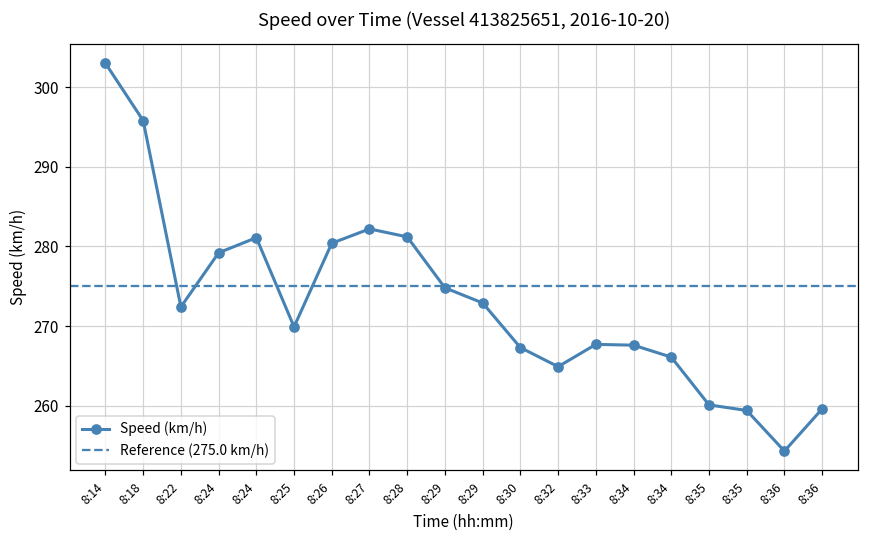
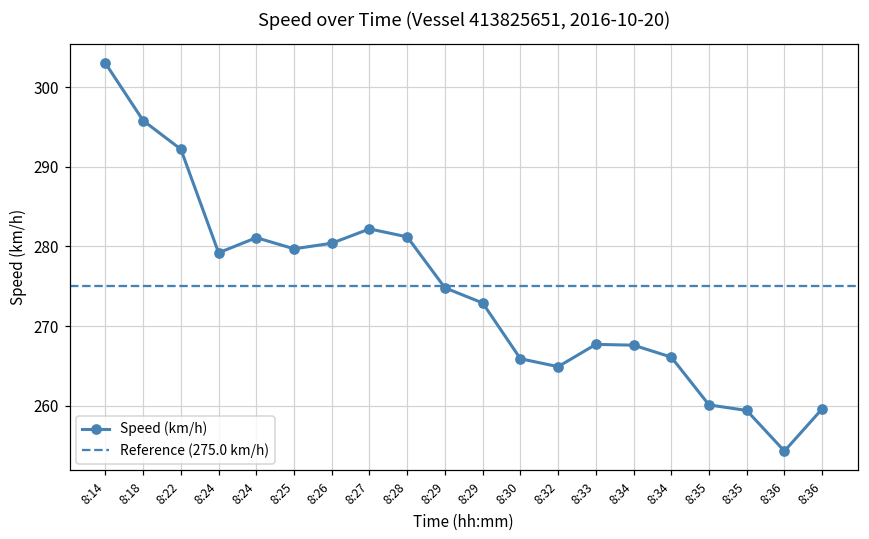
  {
    "8:14": 303,
    "8:18": 296,
-   "8:22": 272,
-   "8:25": 270,
+   "8:22": 292,
+   "8:25": 280,
    "8:26": 280,
    "8:27": 282,
    "8:28": 281,
-   "8:30": 267,
+   "8:30": 266,
    "8:32": 265,
    "8:33": 268
  }
